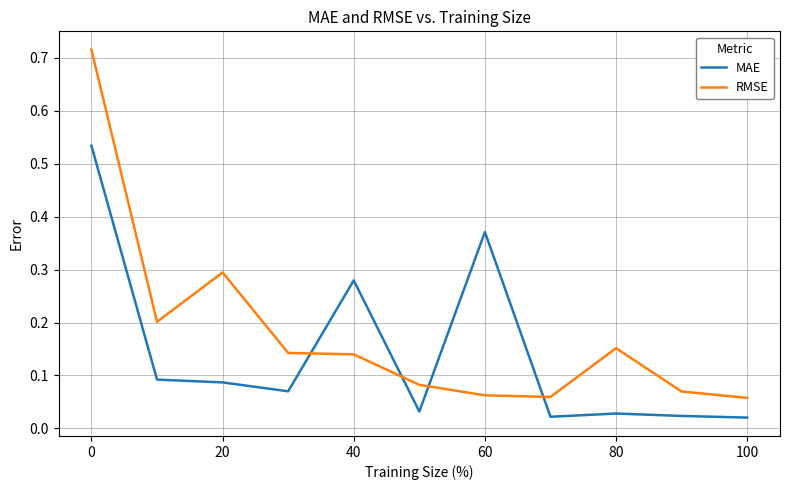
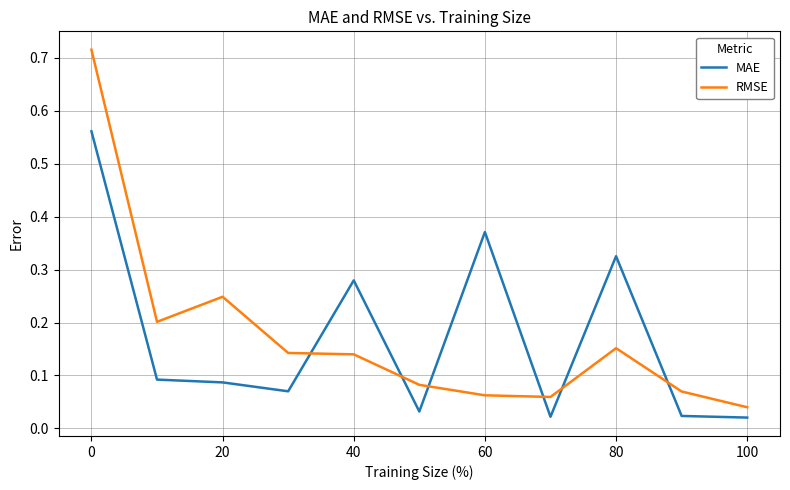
  {
    "MAE": {
-     "0": 0.53,
+     "0": 0.56,
      "20": 0.09,
      "40": 0.28,
      "60": 0.37,
-     "80": 0.03,
+     "80": 0.33,
      "100": 0.02
    },
    "RMSE": {
      "0": 0.72,
-     "20": 0.29,
+     "20": 0.25,
      "40": 0.14,
      "60": 0.06,
      "80": 0.15,
-     "100": 0.06
+     "100": 0.04
    }
  }
